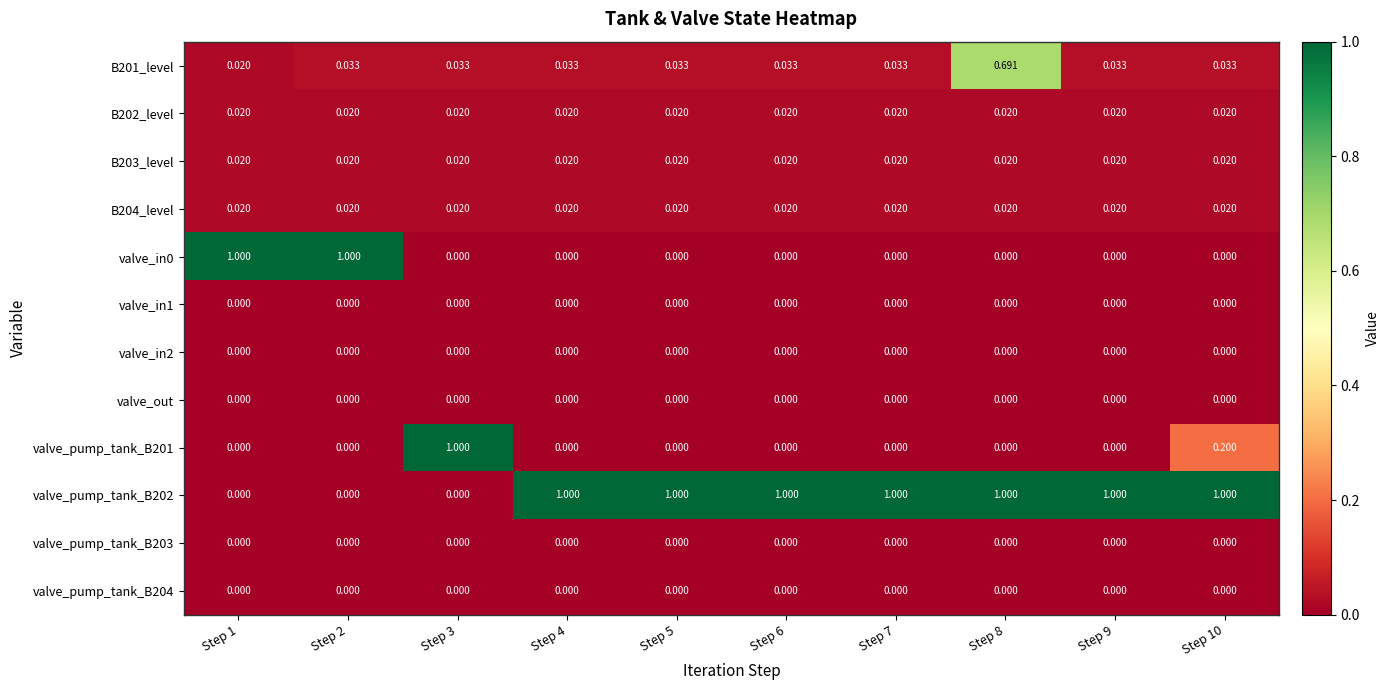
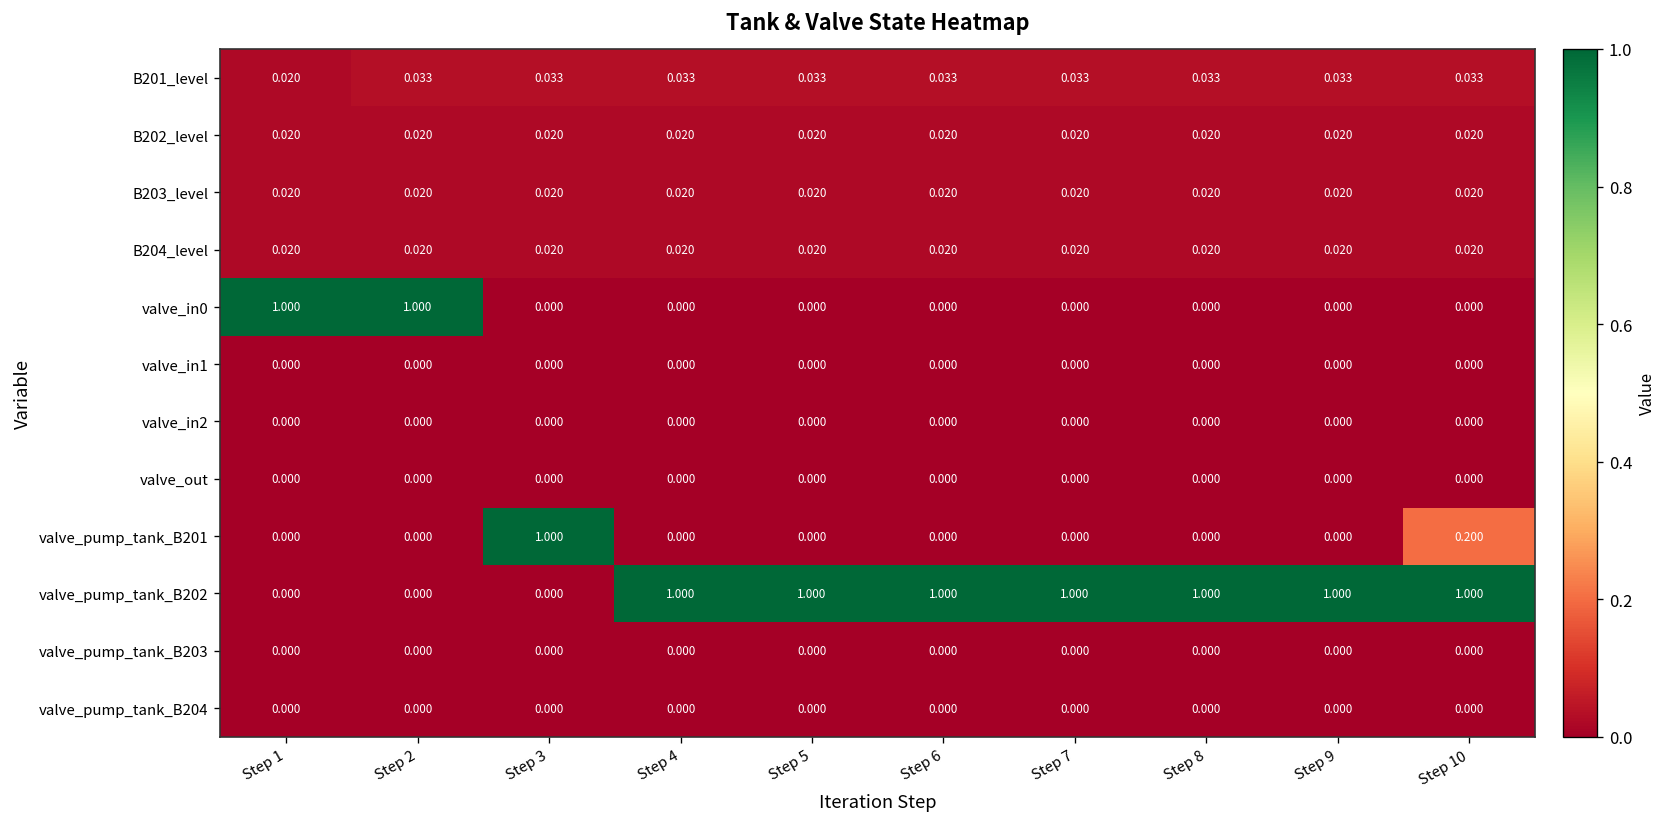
  {
    "B201_level": {
      "Step 1": 0.020,
      "Step 2": 0.033,
      "Step 3": 0.033,
      "Step 4": 0.033,
      "Step 5": 0.033,
      "Step 6": 0.033,
      "Step 7": 0.033,
-     "Step 8": 0.691,
+     "Step 8": 0.033,
      "Step 9": 0.033,
      "Step 10": 0.033
    },
    "B202_level": {
      "Step 1": 0.020,
      "Step 2": 0.020,
      "Step 3": 0.020,
      "Step 4": 0.020,
      "Step 5": 0.020,
      "Step 6": 0.020,
      "Step 7": 0.020,
      "Step 8": 0.020,
      "Step 9": 0.020,
      "Step 10": 0.020
    },
    "B203_level": {
      "Step 1": 0.020,
      "Step 2": 0.020,
      "Step 3": 0.020,
      "Step 4": 0.020,
      "Step 5": 0.020,
      "Step 6": 0.020,
      "Step 7": 0.020,
      "Step 8": 0.020,
      "Step 9": 0.020,
      "Step 10": 0.020
    },
    "B204_level": {
      "Step 1": 0.020,
      "Step 2": 0.020,
      "Step 3": 0.020,
      "Step 4": 0.020,
      "Step 5": 0.020,
      "Step 6": 0.020,
      "Step 7": 0.020,
      "Step 8": 0.020,
      "Step 9": 0.020,
      "Step 10": 0.020
    },
    "valve_in0": {
      "Step 1": 1.000,
      "Step 2": 1.000,
      "Step 3": 0.000,
      "Step 4": 0.000,
      "Step 5": 0.000,
      "Step 6": 0.000,
      "Step 7": 0.000,
      "Step 8": 0.000,
      "Step 9": 0.000,
      "Step 10": 0.000
    },
    "valve_in1": {
      "Step 1": 0.000,
      "Step 2": 0.000,
      "Step 3": 0.000,
      "Step 4": 0.000,
      "Step 5": 0.000,
      "Step 6": 0.000,
      "Step 7": 0.000,
      "Step 8": 0.000,
      "Step 9": 0.000,
      "Step 10": 0.000
    },
    "valve_in2": {
      "Step 1": 0.000,
      "Step 2": 0.000,
      "Step 3": 0.000,
      "Step 4": 0.000,
      "Step 5": 0.000,
      "Step 6": 0.000,
      "Step 7": 0.000,
      "Step 8": 0.000,
      "Step 9": 0.000,
      "Step 10": 0.000
    },
    "valve_out": {
      "Step 1": 0.000,
      "Step 2": 0.000,
      "Step 3": 0.000,
      "Step 4": 0.000,
      "Step 5": 0.000,
      "Step 6": 0.000,
      "Step 7": 0.000,
      "Step 8": 0.000,
      "Step 9": 0.000,
      "Step 10": 0.000
    },
    "valve_pump_tank_B201": {
      "Step 1": 0.000,
      "Step 2": 0.000,
      "Step 3": 1.000,
      "Step 4": 0.000,
      "Step 5": 0.000,
      "Step 6": 0.000,
      "Step 7": 0.000,
      "Step 8": 0.000,
      "Step 9": 0.000,
      "Step 10": 0.200
    },
    "valve_pump_tank_B202": {
      "Step 1": 0.000,
      "Step 2": 0.000,
      "Step 3": 0.000,
      "Step 4": 1.000,
      "Step 5": 1.000,
      "Step 6": 1.000,
      "Step 7": 1.000,
      "Step 8": 1.000,
      "Step 9": 1.000,
      "Step 10": 1.000
    },
    "valve_pump_tank_B203": {
      "Step 1": 0.000,
      "Step 2": 0.000,
      "Step 3": 0.000,
      "Step 4": 0.000,
      "Step 5": 0.000,
      "Step 6": 0.000,
      "Step 7": 0.000,
      "Step 8": 0.000,
      "Step 9": 0.000,
      "Step 10": 0.000
    },
    "valve_pump_tank_B204": {
      "Step 1": 0.000,
      "Step 2": 0.000,
      "Step 3": 0.000,
      "Step 4": 0.000,
      "Step 5": 0.000,
      "Step 6": 0.000,
      "Step 7": 0.000,
      "Step 8": 0.000,
      "Step 9": 0.000,
      "Step 10": 0.000
    }
  }
